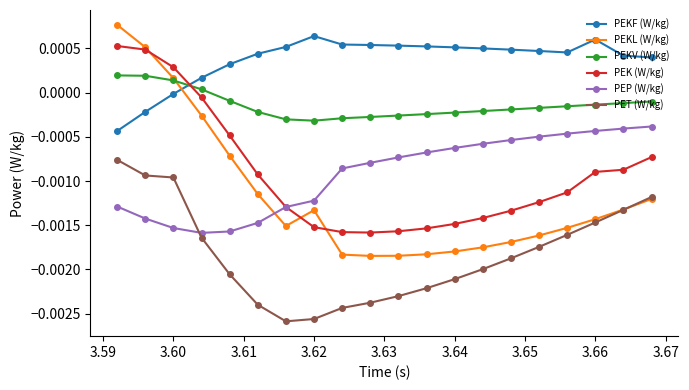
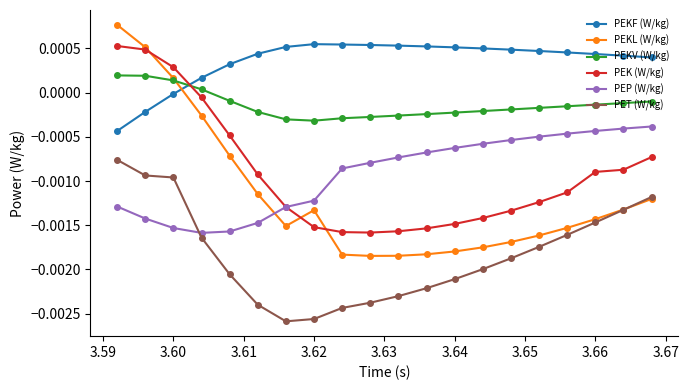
  {
    "PEKF (W/kg)": {
      "3.60": 0.0000,
-     "3.62": 0.0006,
+     "3.62": 0.0005,
      "3.64": 0.0005,
-     "3.66": 0.0006
+     "3.66": 0.0004
    },
    "PEKL (W/kg)": {
      "3.62": -0.0013,
      "3.64": -0.0018,
      "3.66": -0.0014
    },
    "PEKV (W/kg)": {
      "3.62": -0.0003,
      "3.64": -0.0002,
      "3.66": -0.0001
    },
    "PEK (W/kg)": {
      "3.60": 0.0003,
      "3.62": -0.0015,
      "3.64": -0.0015,
      "3.66": -0.0009
    },
    "PEP (W/kg)": {
      "3.60": -0.0015,
      "3.62": -0.0012,
      "3.64": -0.0006,
      "3.66": -0.0004
    },
    "PET (W/kg)": {
      "3.60": -0.0010,
      "3.62": -0.0026,
      "3.64": -0.0021,
      "3.66": -0.0015
    }
  }
